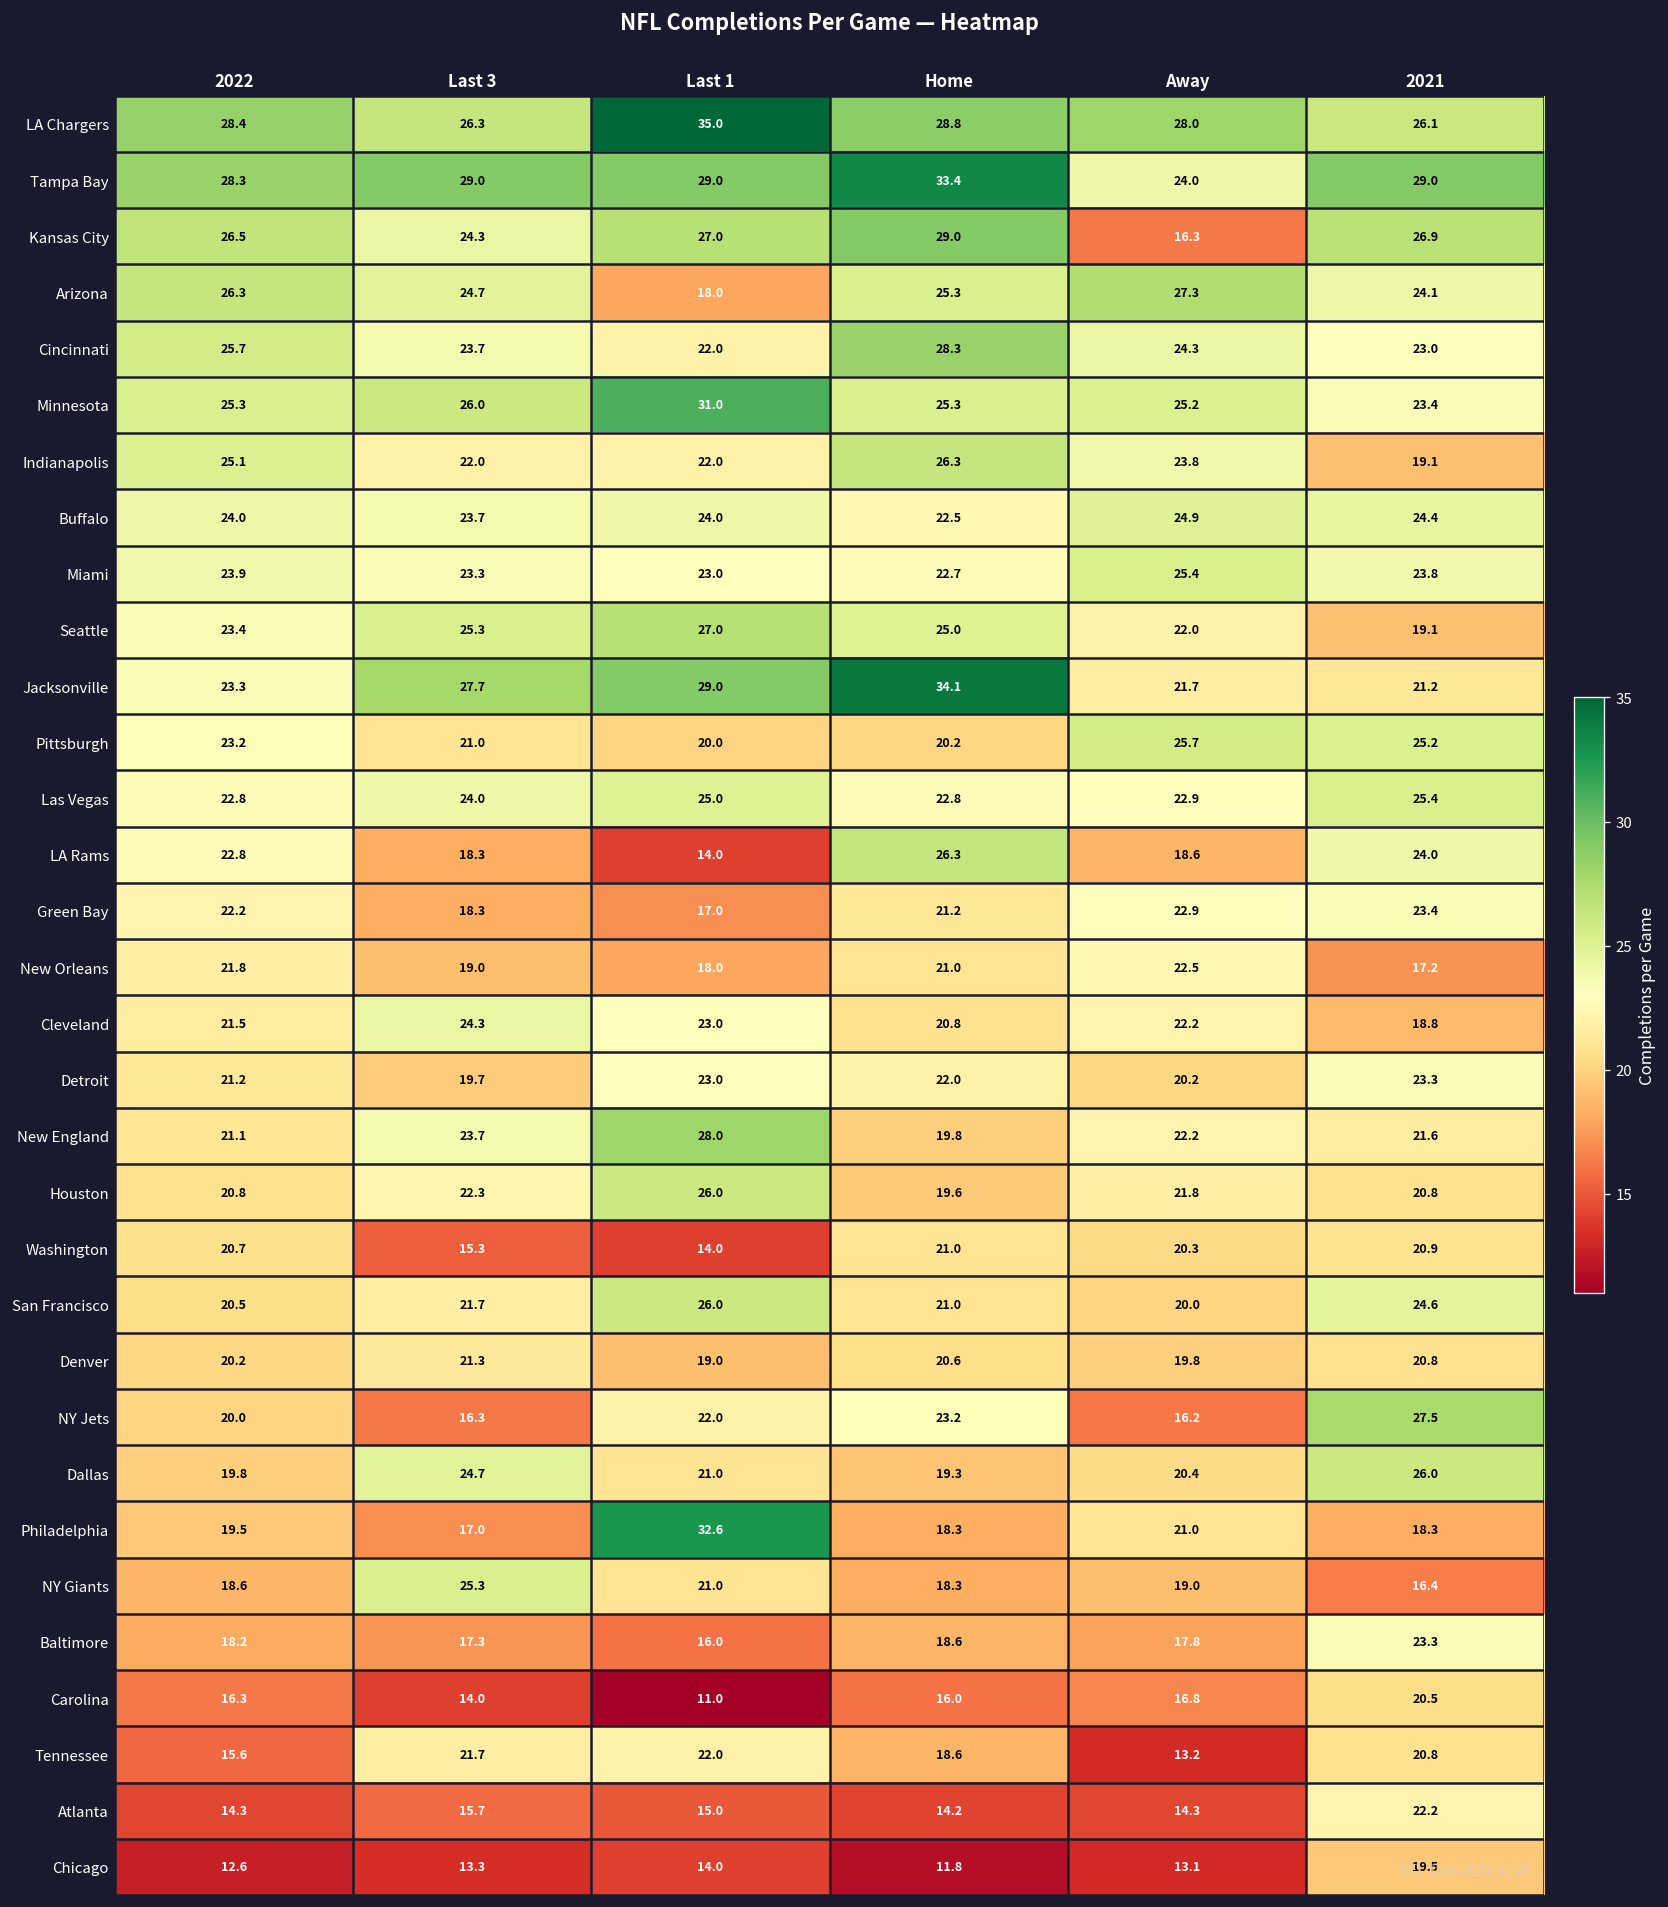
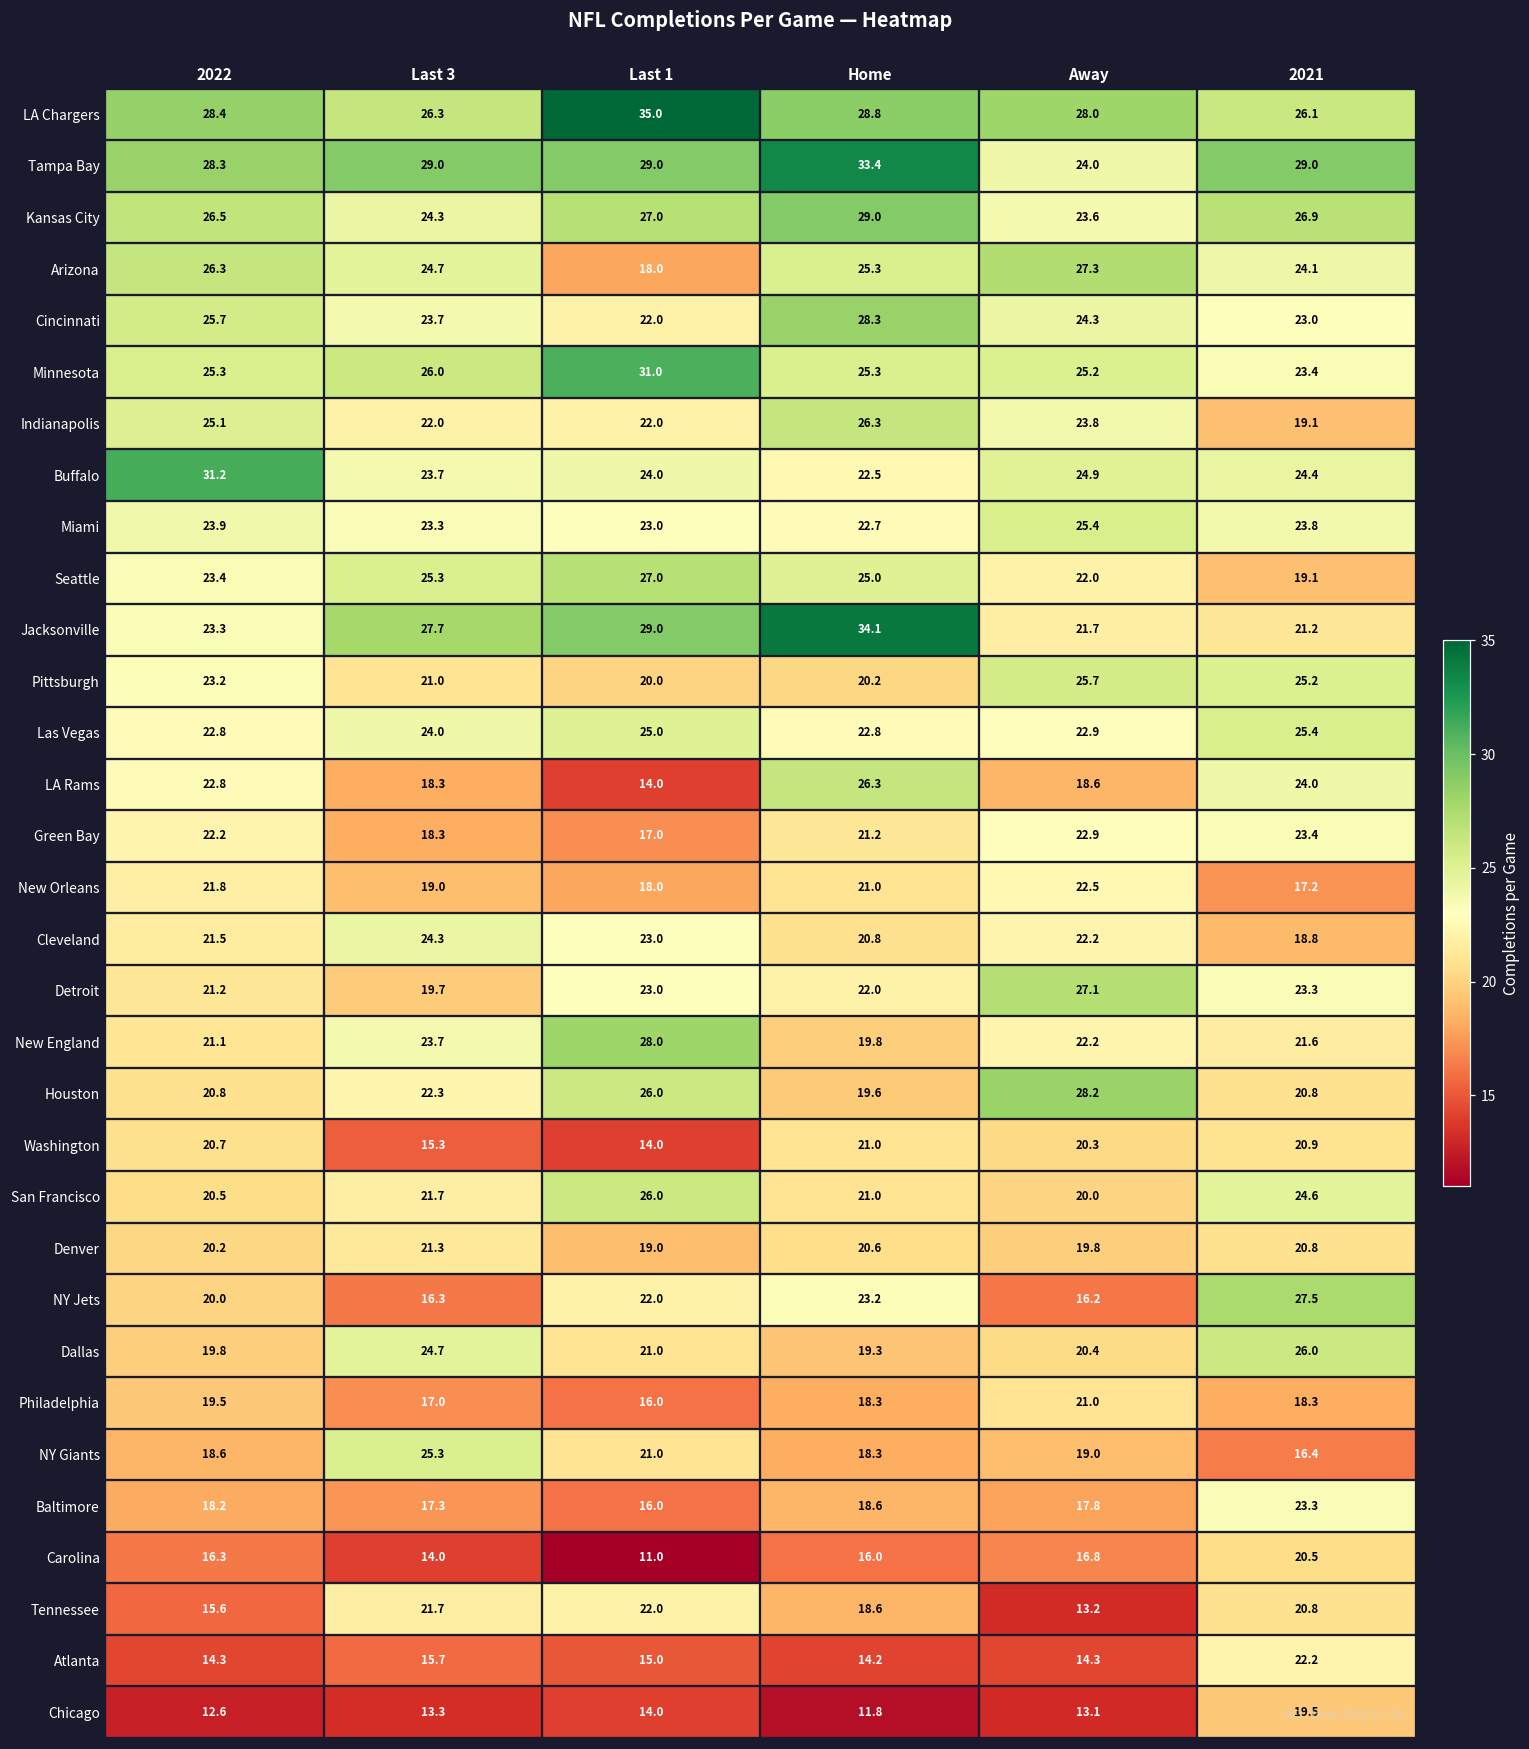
  {
    "LA Chargers": {
      "2022": 28.4,
      "Last 3": 26.3,
      "Last 1": 35.0,
      "Home": 28.8,
      "Away": 28.0,
      "2021": 26.1
    },
    "Tampa Bay": {
      "2022": 28.3,
      "Last 3": 29.0,
      "Last 1": 29.0,
      "Home": 33.4,
      "Away": 24.0,
      "2021": 29.0
    },
    "Kansas City": {
      "2022": 26.5,
      "Last 3": 24.3,
      "Last 1": 27.0,
      "Home": 29.0,
-     "Away": 16.3,
+     "Away": 23.6,
      "2021": 26.9
    },
    "Arizona": {
      "2022": 26.3,
      "Last 3": 24.7,
      "Last 1": 18.0,
      "Home": 25.3,
      "Away": 27.3,
      "2021": 24.1
    },
    "Cincinnati": {
      "2022": 25.7,
      "Last 3": 23.7,
      "Last 1": 22.0,
      "Home": 28.3,
      "Away": 24.3,
      "2021": 23.0
    },
    "Minnesota": {
      "2022": 25.3,
      "Last 3": 26.0,
      "Last 1": 31.0,
      "Home": 25.3,
      "Away": 25.2,
      "2021": 23.4
    },
    "Indianapolis": {
      "2022": 25.1,
      "Last 3": 22.0,
      "Last 1": 22.0,
      "Home": 26.3,
      "Away": 23.8,
      "2021": 19.1
    },
    "Buffalo": {
-     "2022": 24.0,
+     "2022": 31.2,
      "Last 3": 23.7,
      "Last 1": 24.0,
      "Home": 22.5,
      "Away": 24.9,
      "2021": 24.4
    },
    "Miami": {
      "2022": 23.9,
      "Last 3": 23.3,
      "Last 1": 23.0,
      "Home": 22.7,
      "Away": 25.4,
      "2021": 23.8
    },
    "Seattle": {
      "2022": 23.4,
      "Last 3": 25.3,
      "Last 1": 27.0,
      "Home": 25.0,
      "Away": 22.0,
      "2021": 19.1
    },
    "Jacksonville": {
      "2022": 23.3,
      "Last 3": 27.7,
      "Last 1": 29.0,
      "Home": 34.1,
      "Away": 21.7,
      "2021": 21.2
    },
    "Pittsburgh": {
      "2022": 23.2,
      "Last 3": 21.0,
      "Last 1": 20.0,
      "Home": 20.2,
      "Away": 25.7,
      "2021": 25.2
    },
    "Las Vegas": {
      "2022": 22.8,
      "Last 3": 24.0,
      "Last 1": 25.0,
      "Home": 22.8,
      "Away": 22.9,
      "2021": 25.4
    },
    "LA Rams": {
      "2022": 22.8,
      "Last 3": 18.3,
      "Last 1": 14.0,
      "Home": 26.3,
      "Away": 18.6,
      "2021": 24.0
    },
    "Green Bay": {
      "2022": 22.2,
      "Last 3": 18.3,
      "Last 1": 17.0,
      "Home": 21.2,
      "Away": 22.9,
      "2021": 23.4
    },
    "New Orleans": {
      "2022": 21.8,
      "Last 3": 19.0,
      "Last 1": 18.0,
      "Home": 21.0,
      "Away": 22.5,
      "2021": 17.2
    },
    "Cleveland": {
      "2022": 21.5,
      "Last 3": 24.3,
      "Last 1": 23.0,
      "Home": 20.8,
      "Away": 22.2,
      "2021": 18.8
    },
    "Detroit": {
      "2022": 21.2,
      "Last 3": 19.7,
      "Last 1": 23.0,
      "Home": 22.0,
-     "Away": 20.2,
+     "Away": 27.1,
      "2021": 23.3
    },
    "New England": {
      "2022": 21.1,
      "Last 3": 23.7,
      "Last 1": 28.0,
      "Home": 19.8,
      "Away": 22.2,
      "2021": 21.6
    },
    "Houston": {
      "2022": 20.8,
      "Last 3": 22.3,
      "Last 1": 26.0,
      "Home": 19.6,
-     "Away": 21.8,
+     "Away": 28.2,
      "2021": 20.8
    },
    "Washington": {
      "2022": 20.7,
      "Last 3": 15.3,
      "Last 1": 14.0,
      "Home": 21.0,
      "Away": 20.3,
      "2021": 20.9
    },
    "San Francisco": {
      "2022": 20.5,
      "Last 3": 21.7,
      "Last 1": 26.0,
      "Home": 21.0,
      "Away": 20.0,
      "2021": 24.6
    },
    "Denver": {
      "2022": 20.2,
      "Last 3": 21.3,
      "Last 1": 19.0,
      "Home": 20.6,
      "Away": 19.8,
      "2021": 20.8
    },
    "NY Jets": {
      "2022": 20.0,
      "Last 3": 16.3,
      "Last 1": 22.0,
      "Home": 23.2,
      "Away": 16.2,
      "2021": 27.5
    },
    "Dallas": {
      "2022": 19.8,
      "Last 3": 24.7,
      "Last 1": 21.0,
      "Home": 19.3,
      "Away": 20.4,
      "2021": 26.0
    },
    "Philadelphia": {
      "2022": 19.5,
      "Last 3": 17.0,
-     "Last 1": 32.6,
+     "Last 1": 16.0,
      "Home": 18.3,
      "Away": 21.0,
      "2021": 18.3
    },
    "NY Giants": {
      "2022": 18.6,
      "Last 3": 25.3,
      "Last 1": 21.0,
      "Home": 18.3,
      "Away": 19.0,
      "2021": 16.4
    },
    "Baltimore": {
      "2022": 18.2,
      "Last 3": 17.3,
      "Last 1": 16.0,
      "Home": 18.6,
      "Away": 17.8,
      "2021": 23.3
    },
    "Carolina": {
      "2022": 16.3,
      "Last 3": 14.0,
      "Last 1": 11.0,
      "Home": 16.0,
      "Away": 16.8,
      "2021": 20.5
    },
    "Tennessee": {
      "2022": 15.6,
      "Last 3": 21.7,
      "Last 1": 22.0,
      "Home": 18.6,
      "Away": 13.2,
      "2021": 20.8
    },
    "Atlanta": {
      "2022": 14.3,
      "Last 3": 15.7,
      "Last 1": 15.0,
      "Home": 14.2,
      "Away": 14.3,
      "2021": 22.2
    },
    "Chicago": {
      "2022": 12.6,
      "Last 3": 13.3,
      "Last 1": 14.0,
      "Home": 11.8,
      "Away": 13.1
    }
  }
